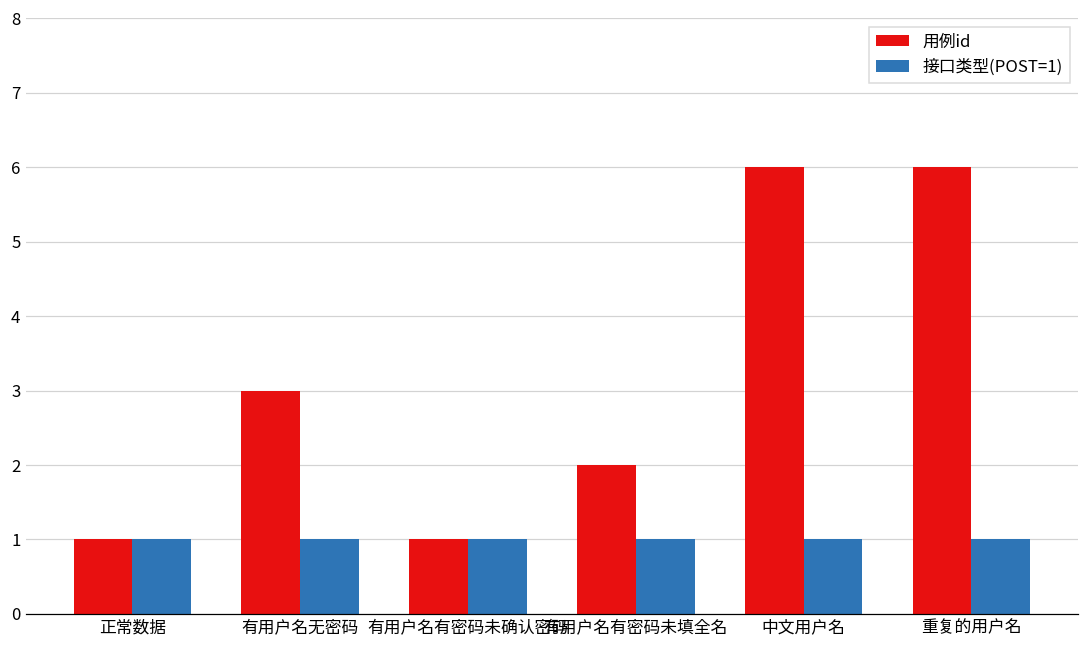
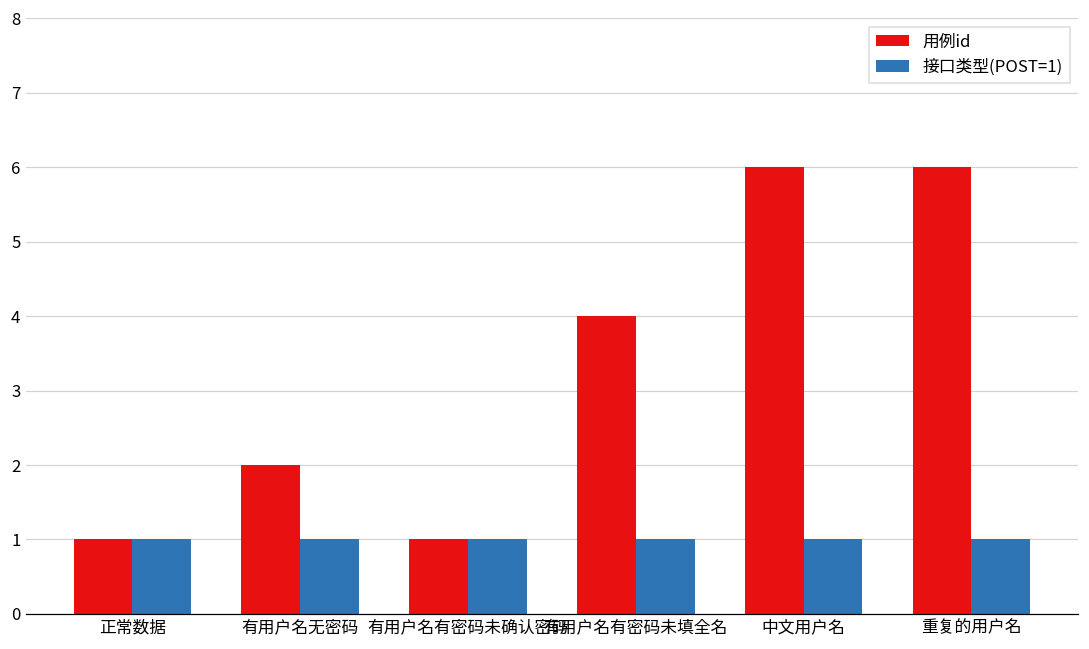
  {
    "用例id": {
      "正常数据": 1,
-     "有用户名无密码": 3,
+     "有用户名无密码": 2,
      "有用户名有密码未确认密码": 1,
-     "有用户名有密码未填全名": 2,
+     "有用户名有密码未填全名": 4,
      "中文用户名": 6,
      "重复的用户名": 6
    },
    "接口类型(POST=1)": {
      "正常数据": 1,
      "有用户名无密码": 1,
      "有用户名有密码未确认密码": 1,
      "有用户名有密码未填全名": 1,
      "中文用户名": 1,
      "重复的用户名": 1
    }
  }
